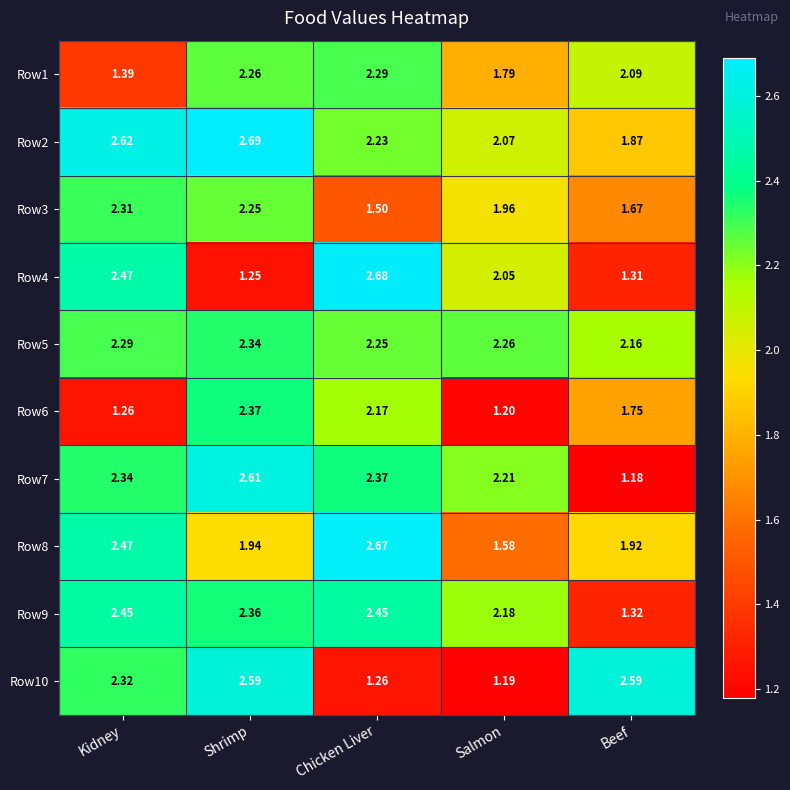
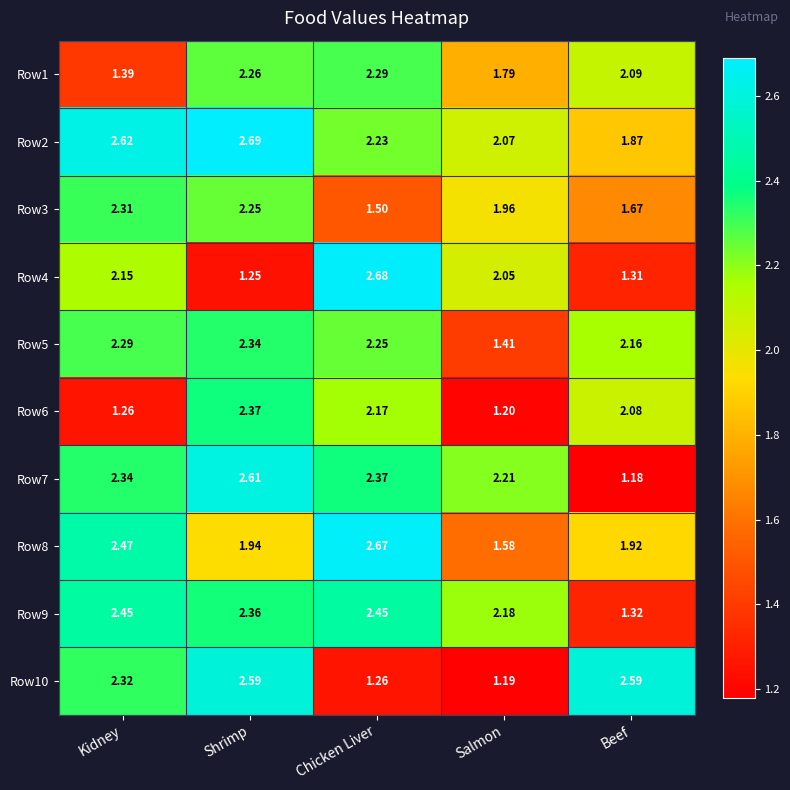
  {
    "Row1": {
      "Kidney": 1.39,
      "Shrimp": 2.26,
      "Chicken Liver": 2.29,
      "Salmon": 1.79,
      "Beef": 2.09
    },
    "Row2": {
      "Kidney": 2.62,
      "Shrimp": 2.69,
      "Chicken Liver": 2.23,
      "Salmon": 2.07,
      "Beef": 1.87
    },
    "Row3": {
      "Kidney": 2.31,
      "Shrimp": 2.25,
      "Chicken Liver": 1.50,
      "Salmon": 1.96,
      "Beef": 1.67
    },
    "Row4": {
-     "Kidney": 2.47,
+     "Kidney": 2.15,
      "Shrimp": 1.25,
      "Chicken Liver": 2.68,
      "Salmon": 2.05,
      "Beef": 1.31
    },
    "Row5": {
      "Kidney": 2.29,
      "Shrimp": 2.34,
      "Chicken Liver": 2.25,
-     "Salmon": 2.26,
+     "Salmon": 1.41,
      "Beef": 2.16
    },
    "Row6": {
      "Kidney": 1.26,
      "Shrimp": 2.37,
      "Chicken Liver": 2.17,
      "Salmon": 1.20,
-     "Beef": 1.75
+     "Beef": 2.08
    },
    "Row7": {
      "Kidney": 2.34,
      "Shrimp": 2.61,
      "Chicken Liver": 2.37,
      "Salmon": 2.21,
      "Beef": 1.18
    },
    "Row8": {
      "Kidney": 2.47,
      "Shrimp": 1.94,
      "Chicken Liver": 2.67,
      "Salmon": 1.58,
      "Beef": 1.92
    },
    "Row9": {
      "Kidney": 2.45,
      "Shrimp": 2.36,
      "Chicken Liver": 2.45,
      "Salmon": 2.18,
      "Beef": 1.32
    },
    "Row10": {
      "Kidney": 2.32,
      "Shrimp": 2.59,
      "Chicken Liver": 1.26,
      "Salmon": 1.19,
      "Beef": 2.59
    }
  }
